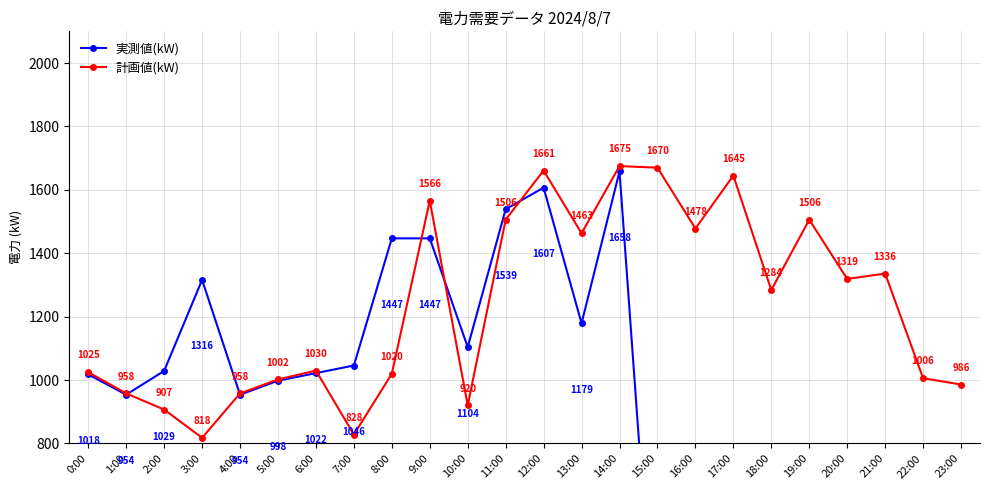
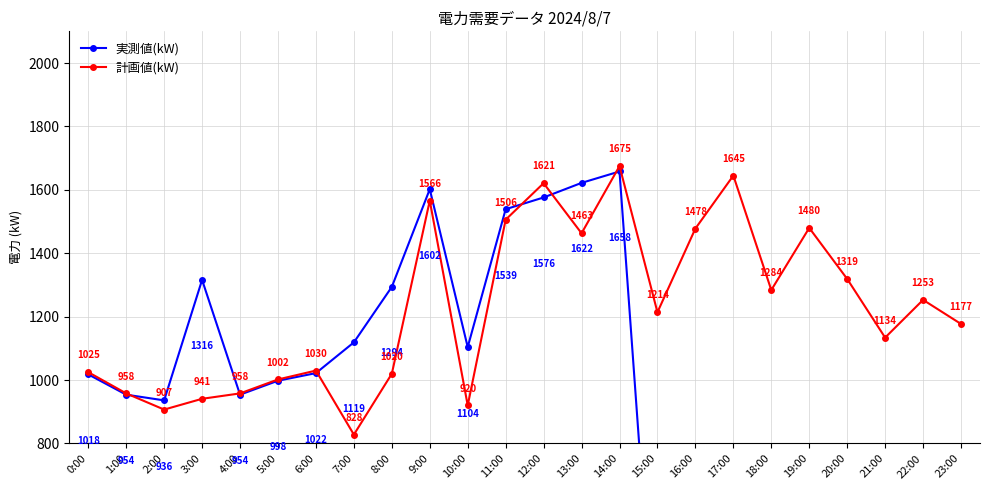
  {
    "実測値(kW)": {
-     "2:00": 1029,
-     "7:00": 1046,
-     "8:00": 1447,
-     "9:00": 1447,
-     "12:00": 1607,
-     "13:00": 1179
+     "2:00": 936,
+     "7:00": 1119,
+     "8:00": 1294,
+     "9:00": 1602,
+     "12:00": 1576,
+     "13:00": 1622
    },
    "計画値(kW)": {
      "2:00": 907,
-     "3:00": 818,
+     "3:00": 941,
      "7:00": 828,
      "10:00": 920,
-     "12:00": 1661,
+     "12:00": 1621,
      "13:00": 1463,
      "14:00": 1675,
-     "15:00": 1670,
+     "15:00": 1214,
      "16:00": 1478,
      "17:00": 1645,
      "18:00": 1284,
-     "19:00": 1506,
+     "19:00": 1480,
      "20:00": 1319,
-     "21:00": 1336,
-     "22:00": 1006,
-     "23:00": 986
+     "21:00": 1134,
+     "22:00": 1253,
+     "23:00": 1177
    }
  }
